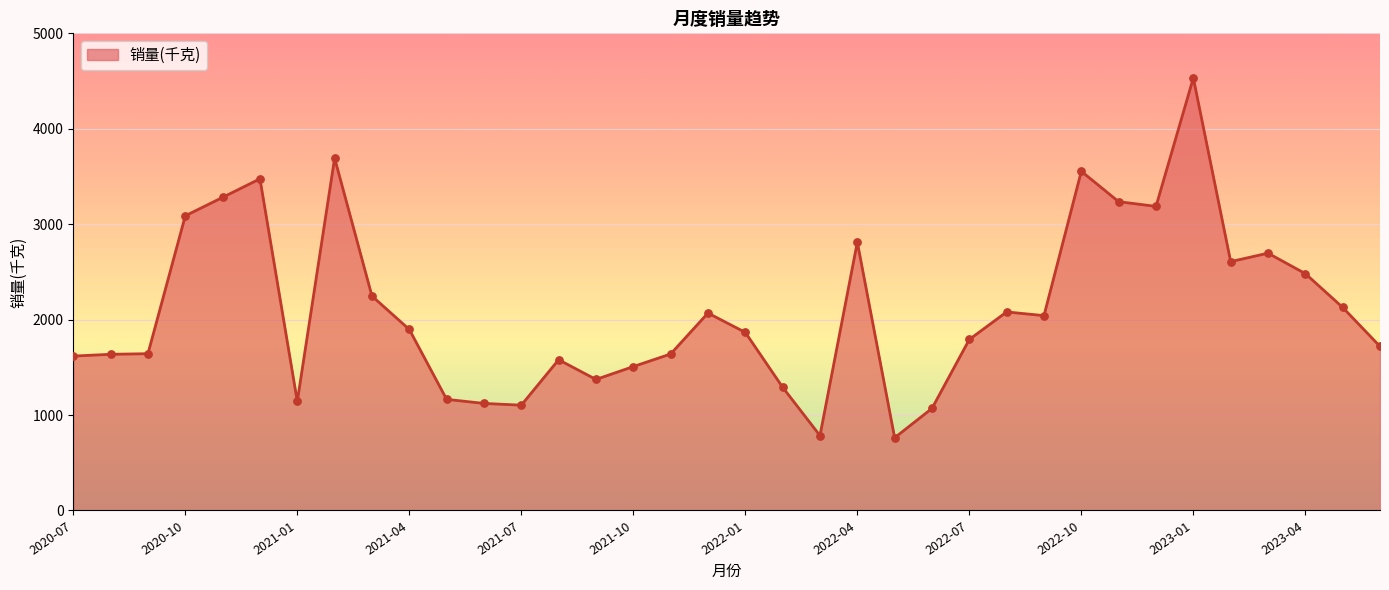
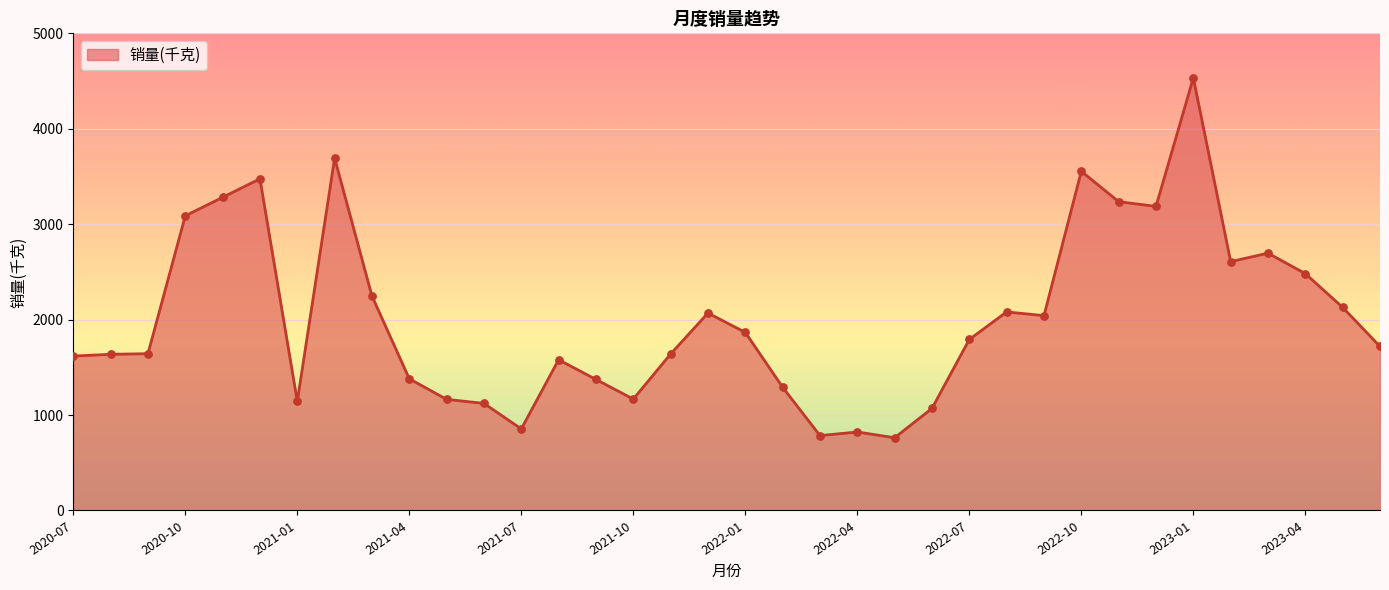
  {
    "2020-07": 1600,
    "2020-10": 3100,
    "2021-01": 1100,
-   "2021-04": 1900,
-   "2021-07": 1100,
-   "2021-10": 1500,
+   "2021-04": 1400,
+   "2021-07": 900,
+   "2021-10": 1200,
    "2022-01": 1900,
-   "2022-04": 2800,
+   "2022-04": 800,
    "2022-07": 1800,
    "2022-10": 3600,
    "2023-01": 4500,
    "2023-04": 2500
  }
